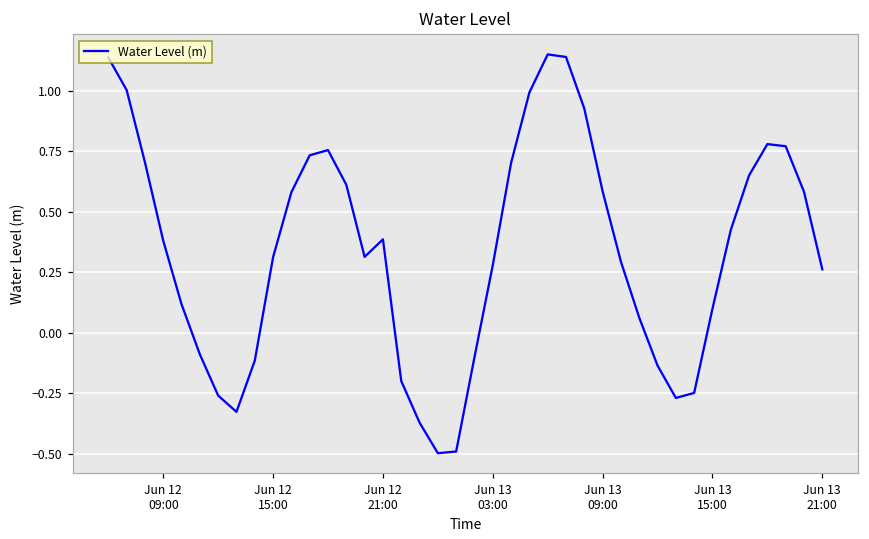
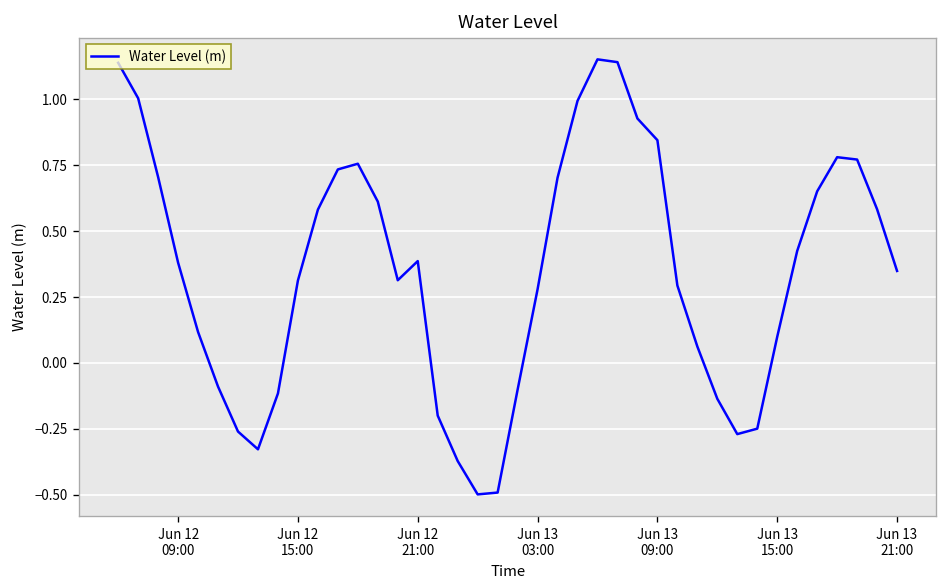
  {
    "Jun 12 09:00": 0.38,
    "Jun 12 15:00": 0.31,
    "Jun 12 21:00": 0.39,
    "Jun 13 03:00": 0.28,
-   "Jun 13 09:00": 0.58,
+   "Jun 13 09:00": 0.84,
    "Jun 13 15:00": 0.10,
-   "Jun 13 21:00": 0.26
+   "Jun 13 21:00": 0.35
  }
